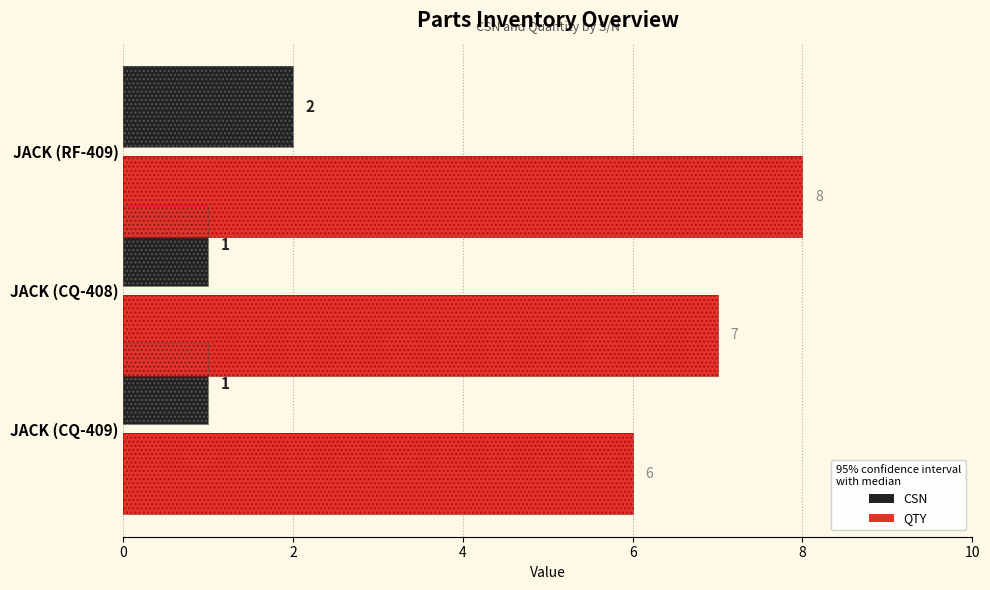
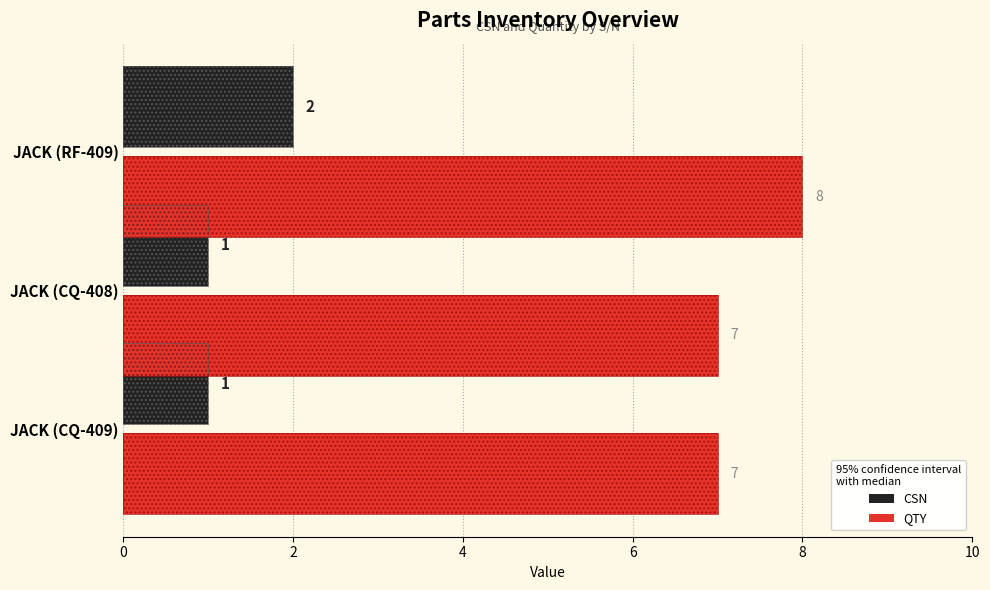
  {
    "QTY": {
      "JACK (RF-409)": 8,
      "JACK (CQ-408)": 7,
-     "JACK (CQ-409)": 6
+     "JACK (CQ-409)": 7
    }
  }
